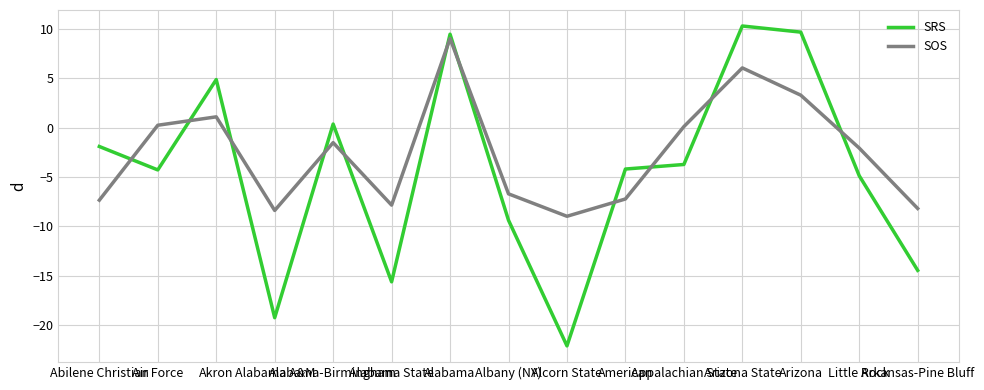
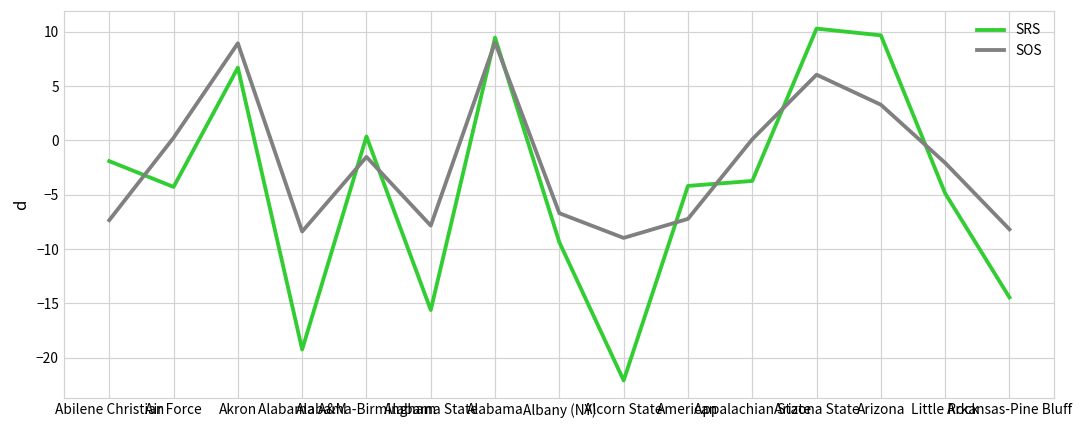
  {
    "SRS": {
-     "Akron": 5,
+     "Akron": 7,
      "Alcorn State": -22,
      "Arizona": 10
    },
    "SOS": {
-     "Akron": 1,
+     "Akron": 9,
      "Alcorn State": -9,
      "Arizona": 3
    }
  }
